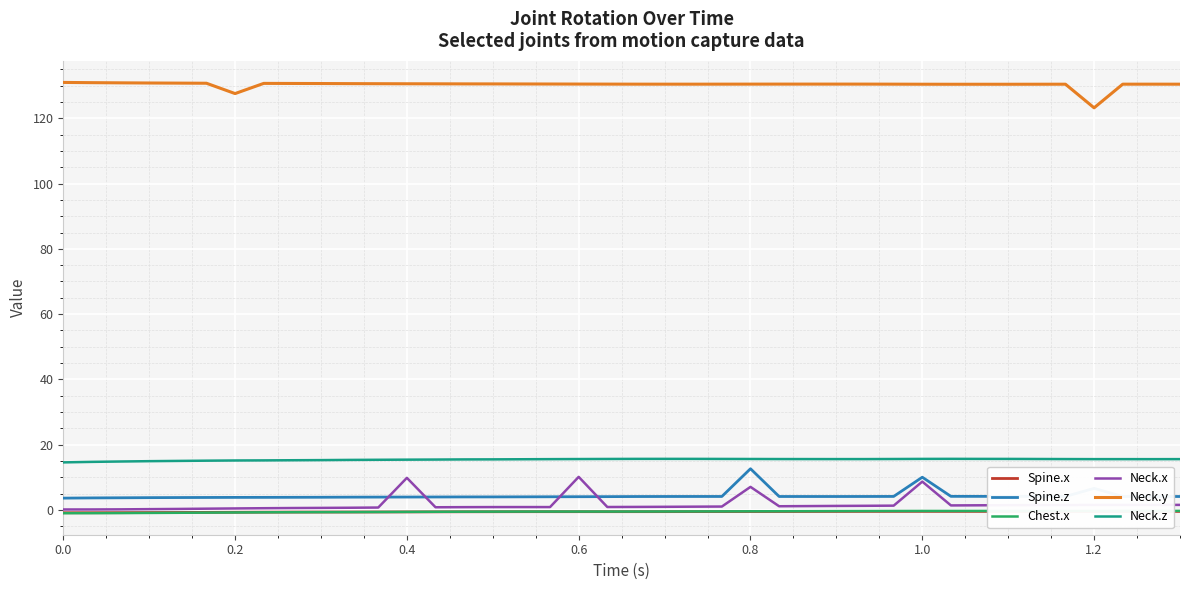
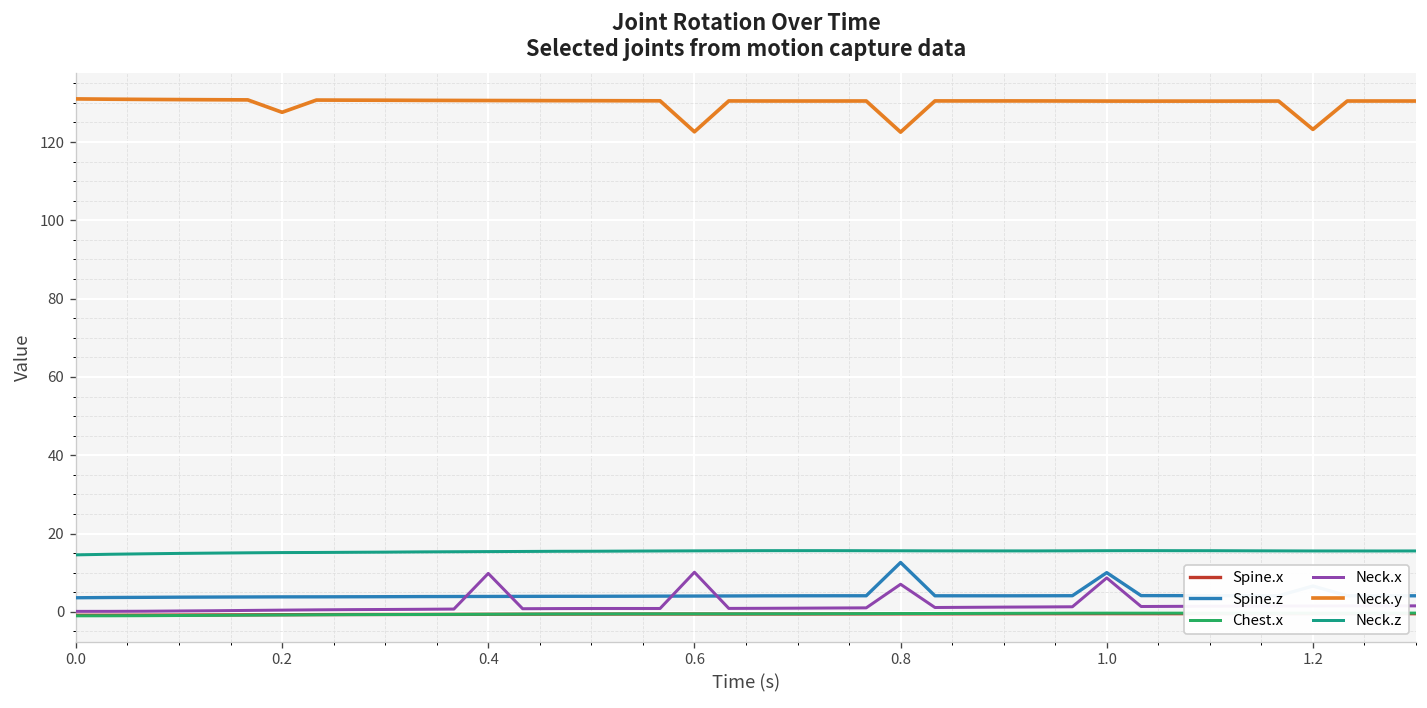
  {
    "Spine.z": {
      "0.0": 4,
      "0.2": 4,
      "0.4": 4,
      "0.6": 4,
      "0.8": 13,
      "1.0": 10
    },
    "Neck.x": {
      "0.0": 0,
      "0.2": 0,
      "0.4": 10,
      "0.6": 10,
      "0.8": 7,
      "1.0": 9
    },
    "Neck.y": {
      "0.0": 131,
      "0.2": 128,
      "0.4": 131,
-     "0.6": 131,
-     "0.8": 131,
+     "0.6": 123,
+     "0.8": 123,
      "1.0": 130,
      "1.2": 123
    }
  }
